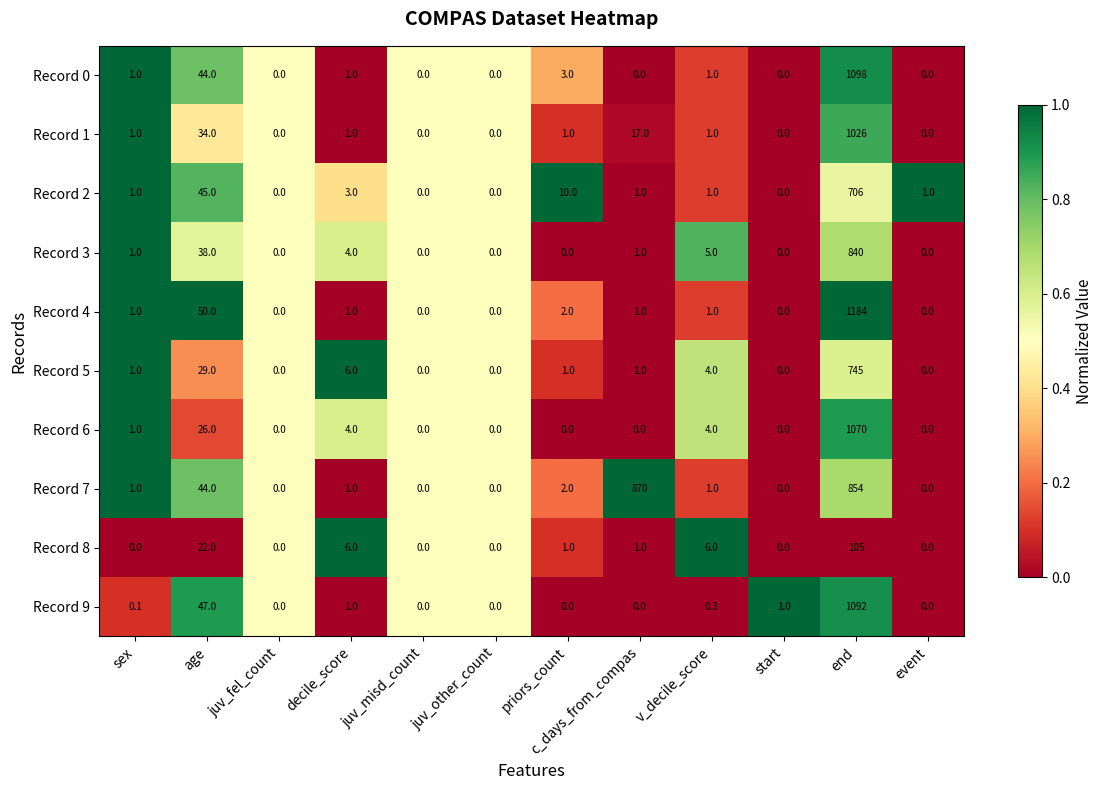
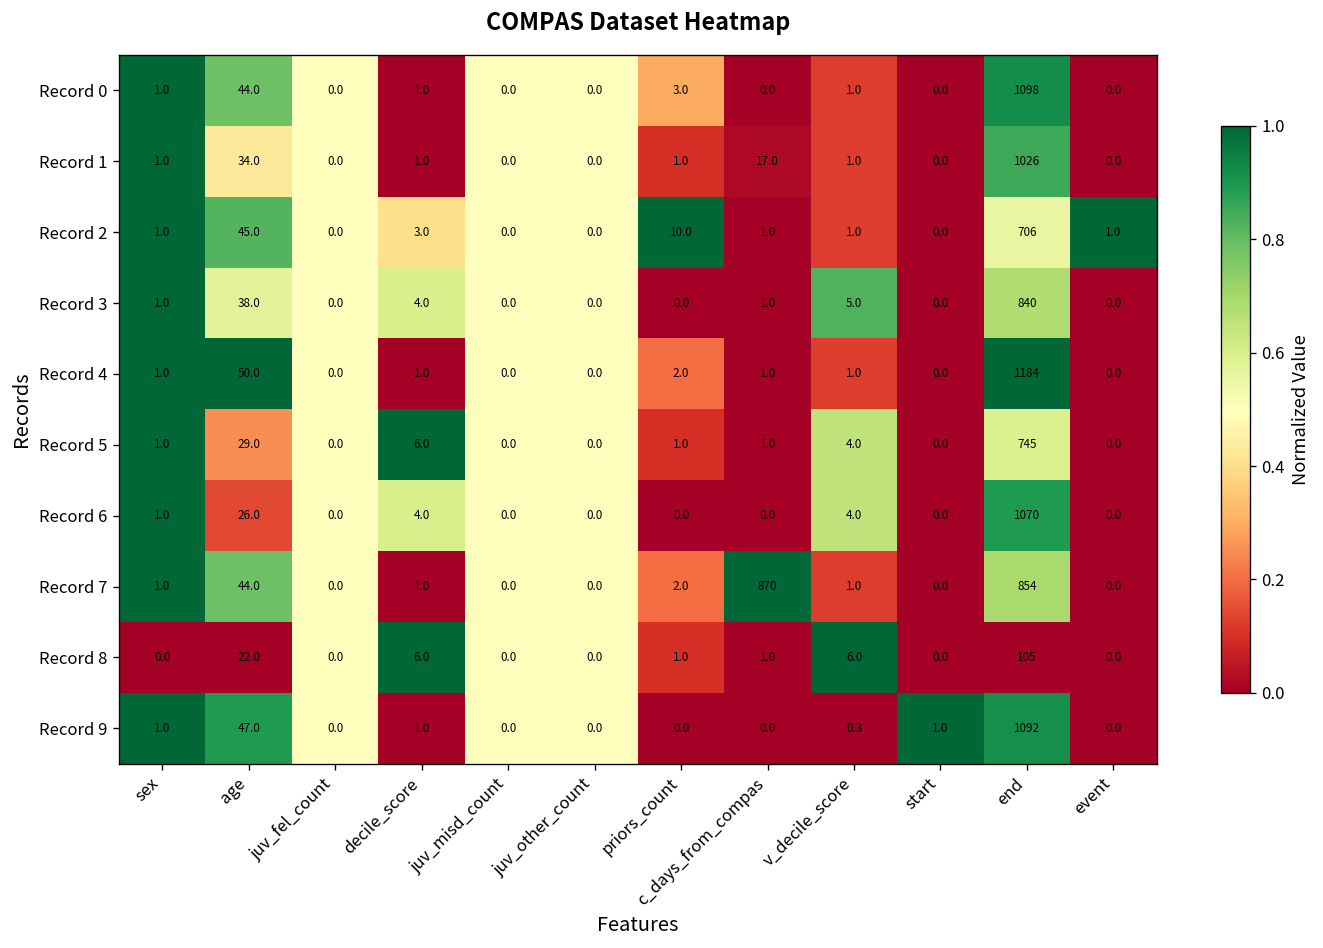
  {
    "Record 0": {
      "sex": 1.0,
      "age": 44.0,
      "juv_fel_count": 0.0,
      "decile_score": 1.0,
      "juv_misd_count": 0.0,
      "juv_other_count": 0.0,
      "priors_count": 3.0,
      "c_days_from_compas": 0.0,
      "v_decile_score": 1.0,
      "start": 0.0,
      "end": 1098,
      "event": 0.0
    },
    "Record 1": {
      "sex": 1.0,
      "age": 34.0,
      "juv_fel_count": 0.0,
      "decile_score": 1.0,
      "juv_misd_count": 0.0,
      "juv_other_count": 0.0,
      "priors_count": 1.0,
      "c_days_from_compas": 17.0,
      "v_decile_score": 1.0,
      "start": 0.0,
      "end": 1026,
      "event": 0.0
    },
    "Record 2": {
      "sex": 1.0,
      "age": 45.0,
      "juv_fel_count": 0.0,
      "decile_score": 3.0,
      "juv_misd_count": 0.0,
      "juv_other_count": 0.0,
      "priors_count": 10.0,
      "c_days_from_compas": 1.0,
      "v_decile_score": 1.0,
      "start": 0.0,
      "end": 706,
      "event": 1.0
    },
    "Record 3": {
      "sex": 1.0,
      "age": 38.0,
      "juv_fel_count": 0.0,
      "decile_score": 4.0,
      "juv_misd_count": 0.0,
      "juv_other_count": 0.0,
      "priors_count": 0.0,
      "c_days_from_compas": 1.0,
      "v_decile_score": 5.0,
      "start": 0.0,
      "end": 840,
      "event": 0.0
    },
    "Record 4": {
      "sex": 1.0,
      "age": 50.0,
      "juv_fel_count": 0.0,
      "decile_score": 1.0,
      "juv_misd_count": 0.0,
      "juv_other_count": 0.0,
      "priors_count": 2.0,
      "c_days_from_compas": 1.0,
      "v_decile_score": 1.0,
      "start": 0.0,
      "end": 1184,
      "event": 0.0
    },
    "Record 5": {
      "sex": 1.0,
      "age": 29.0,
      "juv_fel_count": 0.0,
      "decile_score": 6.0,
      "juv_misd_count": 0.0,
      "juv_other_count": 0.0,
      "priors_count": 1.0,
      "c_days_from_compas": 1.0,
      "v_decile_score": 4.0,
      "start": 0.0,
      "end": 745,
      "event": 0.0
    },
    "Record 6": {
      "sex": 1.0,
      "age": 26.0,
      "juv_fel_count": 0.0,
      "decile_score": 4.0,
      "juv_misd_count": 0.0,
      "juv_other_count": 0.0,
      "priors_count": 0.0,
      "c_days_from_compas": 0.0,
      "v_decile_score": 4.0,
      "start": 0.0,
      "end": 1070,
      "event": 0.0
    },
    "Record 7": {
      "sex": 1.0,
      "age": 44.0,
      "juv_fel_count": 0.0,
      "decile_score": 1.0,
      "juv_misd_count": 0.0,
      "juv_other_count": 0.0,
      "priors_count": 2.0,
      "c_days_from_compas": 870,
      "v_decile_score": 1.0,
      "start": 0.0,
      "end": 854,
      "event": 0.0
    },
    "Record 8": {
      "sex": 0.0,
      "age": 22.0,
      "juv_fel_count": 0.0,
      "decile_score": 6.0,
      "juv_misd_count": 0.0,
      "juv_other_count": 0.0,
      "priors_count": 1.0,
      "c_days_from_compas": 1.0,
      "v_decile_score": 6.0,
      "start": 0.0,
      "end": 105,
      "event": 0.0
    },
    "Record 9": {
-     "sex": 0.1,
+     "sex": 1.0,
      "age": 47.0,
      "juv_fel_count": 0.0,
      "decile_score": 1.0,
      "juv_misd_count": 0.0,
      "juv_other_count": 0.0,
      "priors_count": 0.0,
      "c_days_from_compas": 0.0,
      "v_decile_score": 0.3,
      "start": 1.0,
      "end": 1092,
      "event": 0.0
    }
  }
